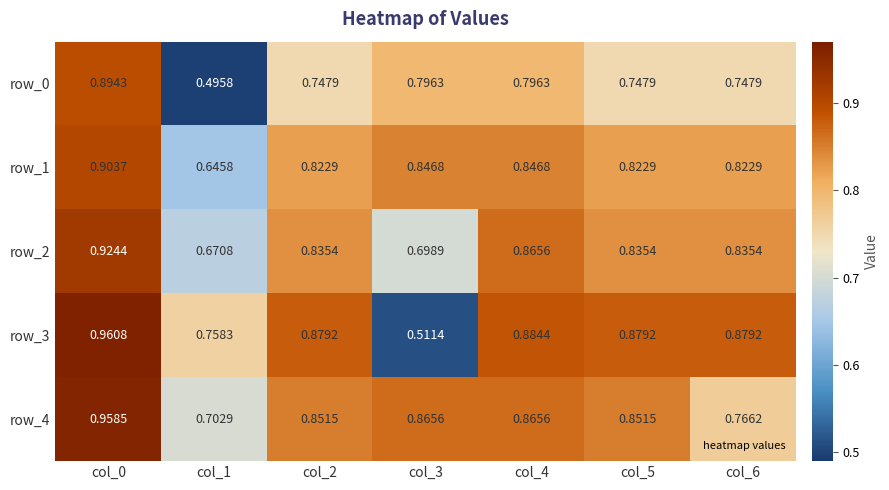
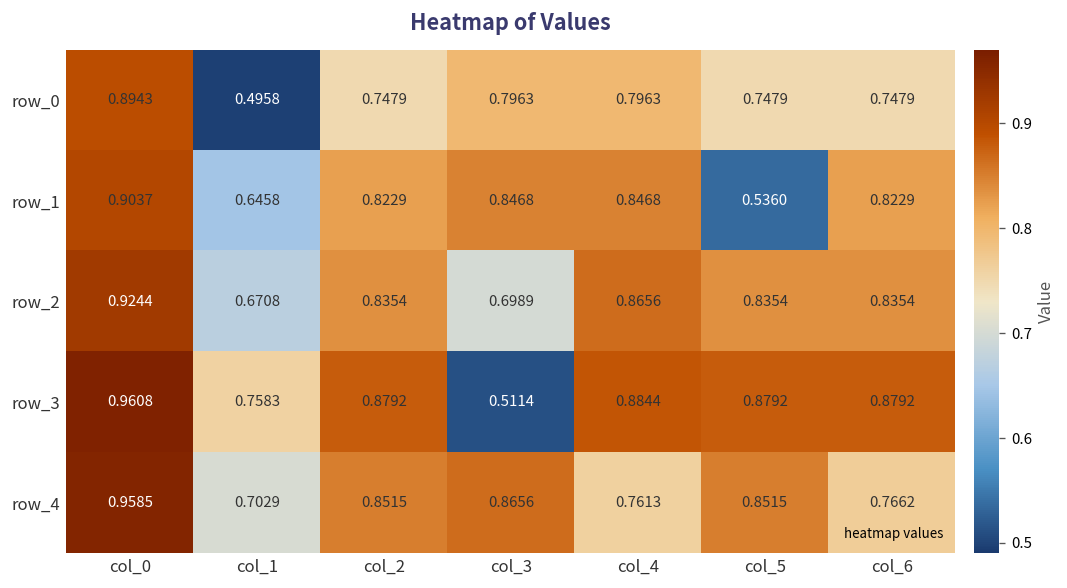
  {
    "row_0": {
      "col_0": 0.8943,
      "col_1": 0.4958,
      "col_2": 0.7479,
      "col_3": 0.7963,
      "col_4": 0.7963,
      "col_5": 0.7479,
      "col_6": 0.7479
    },
    "row_1": {
      "col_0": 0.9037,
      "col_1": 0.6458,
      "col_2": 0.8229,
      "col_3": 0.8468,
      "col_4": 0.8468,
-     "col_5": 0.8229,
+     "col_5": 0.5360,
      "col_6": 0.8229
    },
    "row_2": {
      "col_0": 0.9244,
      "col_1": 0.6708,
      "col_2": 0.8354,
      "col_3": 0.6989,
      "col_4": 0.8656,
      "col_5": 0.8354,
      "col_6": 0.8354
    },
    "row_3": {
      "col_0": 0.9608,
      "col_1": 0.7583,
      "col_2": 0.8792,
      "col_3": 0.5114,
      "col_4": 0.8844,
      "col_5": 0.8792,
      "col_6": 0.8792
    },
    "row_4": {
      "col_0": 0.9585,
      "col_1": 0.7029,
      "col_2": 0.8515,
      "col_3": 0.8656,
-     "col_4": 0.8656,
+     "col_4": 0.7613,
      "col_5": 0.8515,
      "col_6": 0.7662
    }
  }
